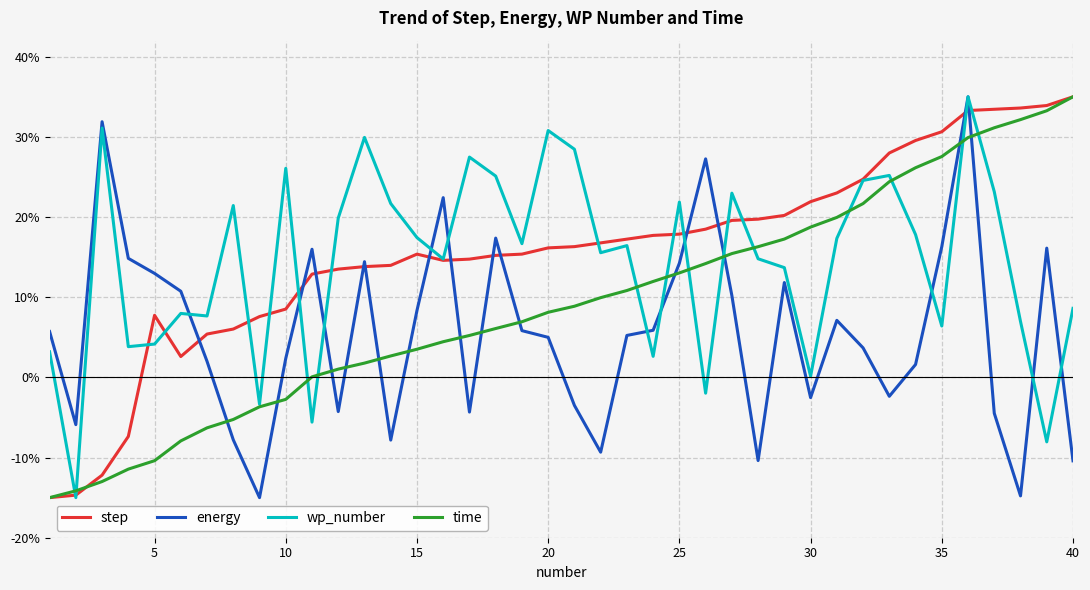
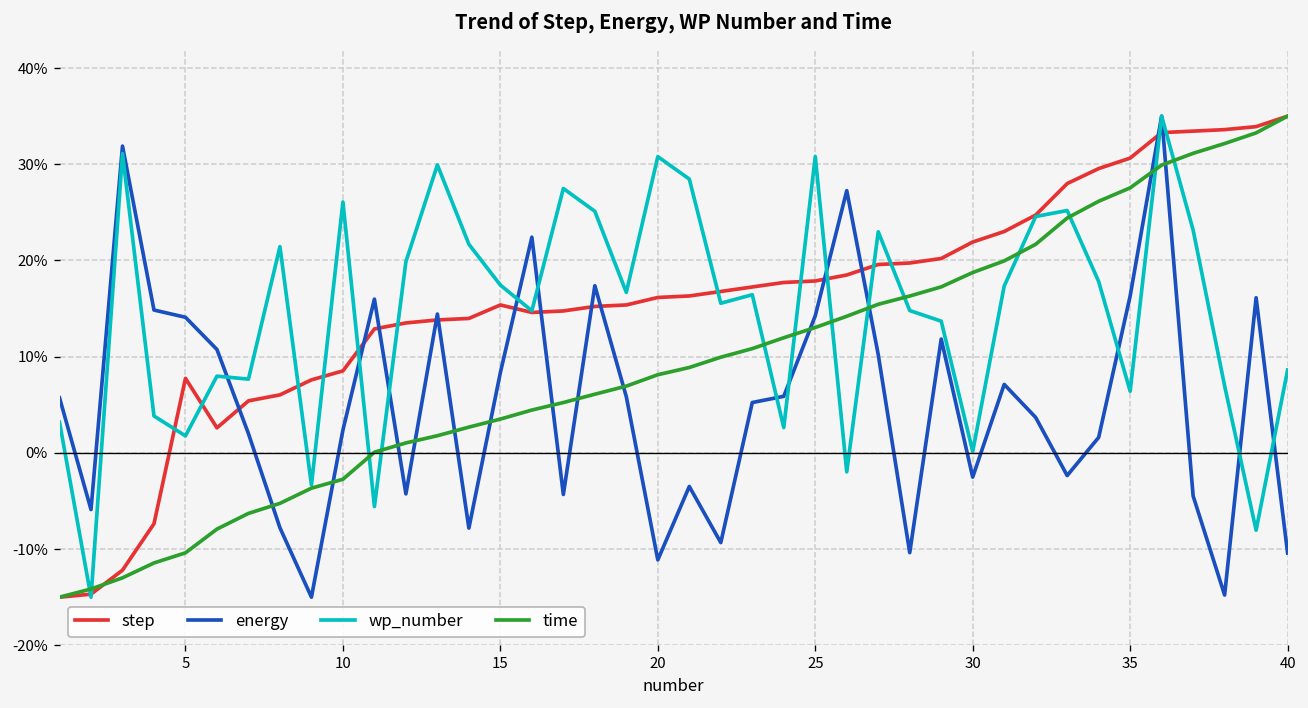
  {
    "step": {
      "5": "8%",
      "10": "9%",
      "15": "15%",
      "20": "16%",
      "25": "18%",
      "30": "22%",
      "35": "31%"
    },
    "energy": {
-     "5": "13%",
+     "5": "14%",
      "10": "2%",
      "15": "8%",
-     "20": "5%",
+     "20": "-11%",
      "25": "14%",
      "30": "-3%",
      "35": "16%",
      "40": "-10%"
    },
    "wp_number": {
-     "5": "4%",
+     "5": "2%",
      "10": "26%",
      "15": "17%",
      "20": "31%",
-     "25": "22%",
+     "25": "31%",
      "30": "0%",
      "35": "6%",
      "40": "9%"
    },
    "time": {
      "5": "-10%",
      "10": "-3%",
      "15": "4%",
      "20": "8%",
      "25": "13%",
      "30": "19%",
      "35": "28%"
    }
  }
